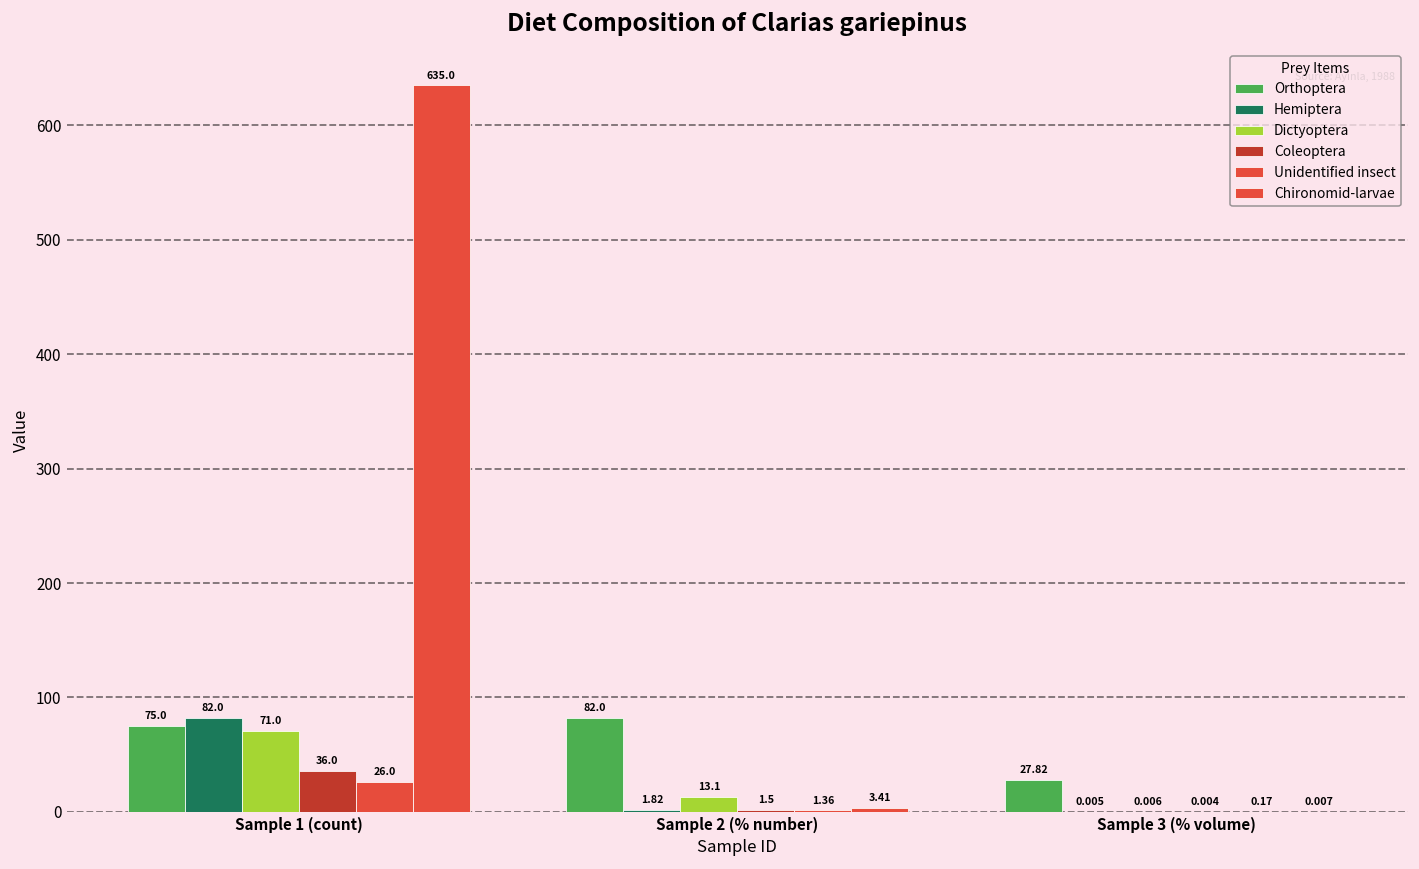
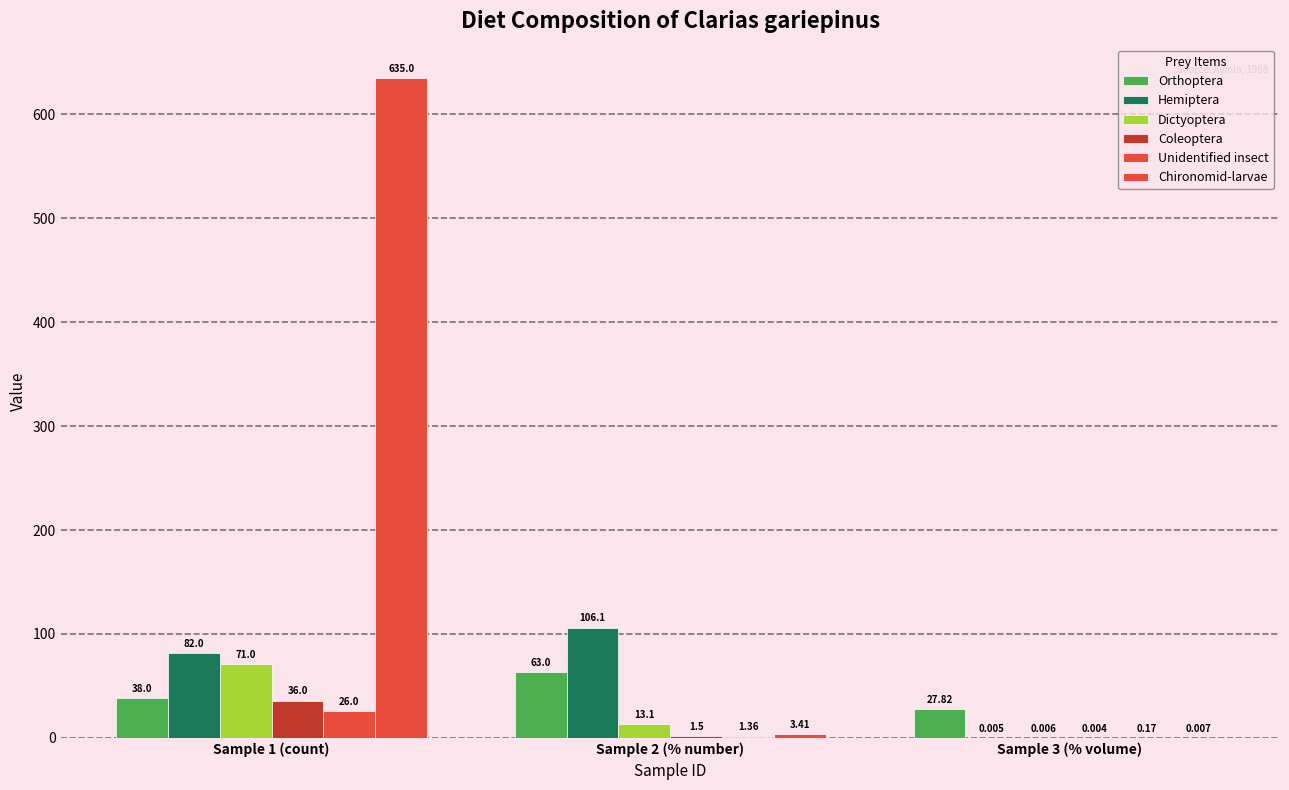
  {
    "Orthoptera": {
-     "Sample 1 (count)": 75.0,
-     "Sample 2 (% number)": 82.0,
+     "Sample 1 (count)": 38.0,
+     "Sample 2 (% number)": 63.0,
      "Sample 3 (% volume)": 27.82
    },
    "Hemiptera": {
      "Sample 1 (count)": 82.0,
-     "Sample 2 (% number)": 1.82,
+     "Sample 2 (% number)": 106.1,
      "Sample 3 (% volume)": 0.005
    },
    "Dictyoptera": {
      "Sample 1 (count)": 71.0,
      "Sample 2 (% number)": 13.1,
      "Sample 3 (% volume)": 0.006
    }
  }
